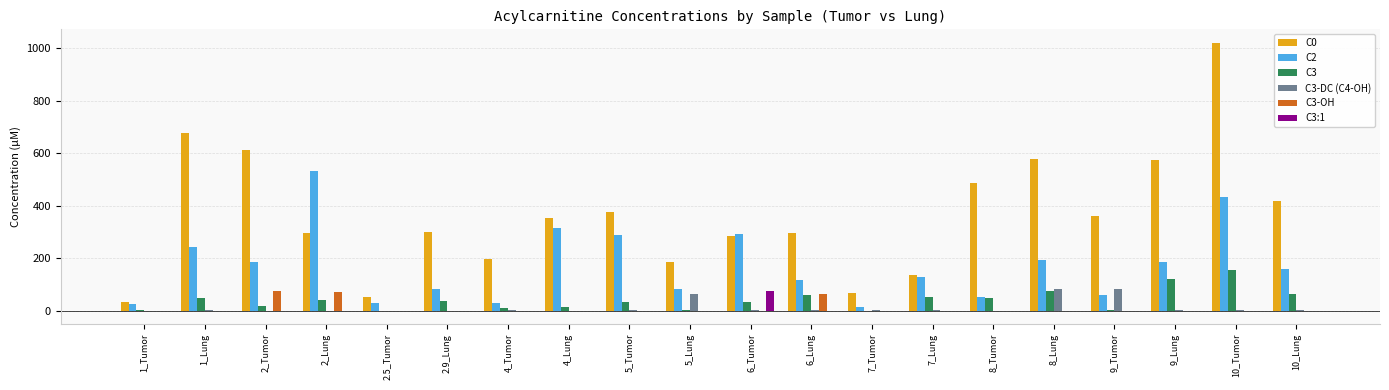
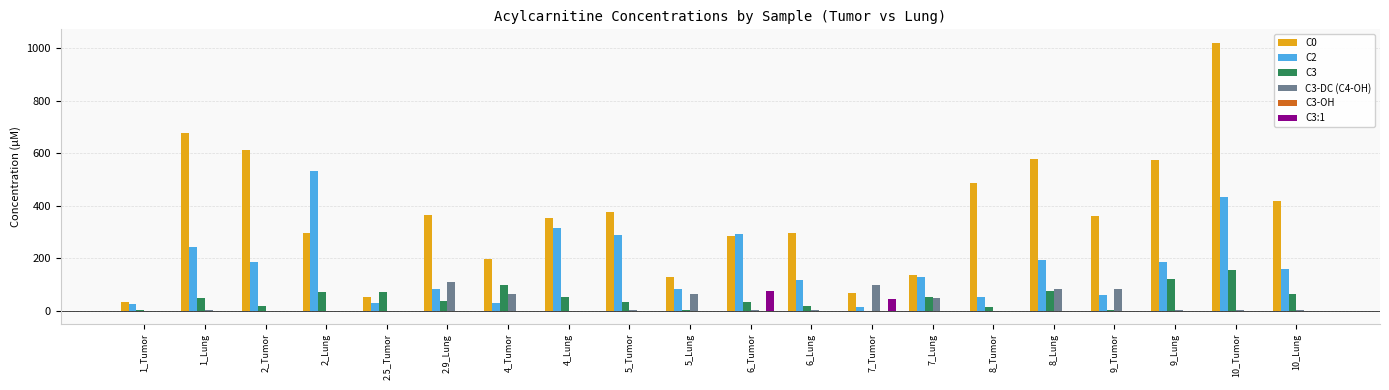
  {
    "C0": {
      "1_Tumor": 30,
      "1_Lung": 680,
      "2_Tumor": 610,
      "2_Lung": 300,
      "2.5_Tumor": 50,
-     "2.9_Lung": 300,
+     "2.9_Lung": 360,
      "4_Tumor": 200,
      "4_Lung": 350,
      "5_Tumor": 370,
-     "5_Lung": 190,
+     "5_Lung": 130,
      "6_Tumor": 280,
      "6_Lung": 300,
      "7_Tumor": 70,
      "7_Lung": 140,
      "8_Tumor": 480,
      "8_Lung": 580,
      "9_Tumor": 360,
      "9_Lung": 570,
      "10_Tumor": 1020,
      "10_Lung": 420
    },
    "C2": {
      "1_Tumor": 20,
      "1_Lung": 240,
      "2_Tumor": 190,
      "2_Lung": 530,
      "2.5_Tumor": 30,
      "2.9_Lung": 80,
      "4_Tumor": 30,
      "4_Lung": 310,
      "5_Tumor": 290,
      "5_Lung": 80,
      "6_Tumor": 290,
      "6_Lung": 120,
      "7_Tumor": 10,
      "7_Lung": 130,
      "8_Tumor": 50,
      "8_Lung": 190,
      "9_Tumor": 60,
      "9_Lung": 190,
      "10_Tumor": 430,
      "10_Lung": 160
    },
    "C3": {
      "1_Lung": 50,
      "2_Tumor": 20,
-     "2_Lung": 40,
-     "2.5_Tumor": 0,
+     "2_Lung": 70,
+     "2.5_Tumor": 70,
      "2.9_Lung": 40,
-     "4_Tumor": 10,
-     "4_Lung": 10,
+     "4_Tumor": 100,
+     "4_Lung": 50,
      "5_Tumor": 30,
      "6_Tumor": 30,
-     "6_Lung": 60,
+     "6_Lung": 20,
      "7_Lung": 50,
-     "8_Tumor": 50,
+     "8_Tumor": 20,
      "8_Lung": 70,
      "9_Lung": 120,
      "10_Tumor": 150,
      "10_Lung": 60
    },
    "C3-DC (C4-OH)": {
-     "2.9_Lung": 0,
-     "4_Tumor": 0,
+     "2.9_Lung": 110,
+     "4_Tumor": 60,
      "5_Lung": 60,
-     "7_Tumor": 0,
-     "7_Lung": 0,
+     "7_Tumor": 100,
+     "7_Lung": 50,
      "8_Lung": 80,
      "9_Tumor": 80
    },
    "C3-OH": {
-     "2_Tumor": 70,
-     "2_Lung": 70,
-     "6_Lung": 60
+     "2_Tumor": 0,
+     "2_Lung": 0,
+     "6_Lung": 0
    },
    "C3:1": {
      "6_Tumor": 70,
-     "7_Tumor": 0
+     "7_Tumor": 50
    }
  }
